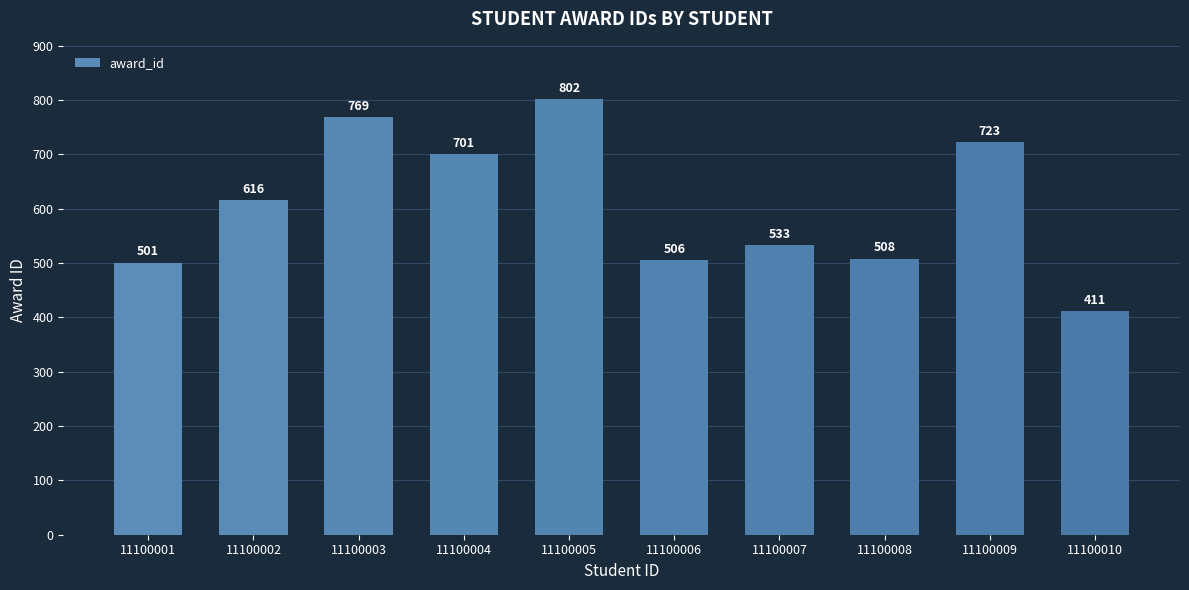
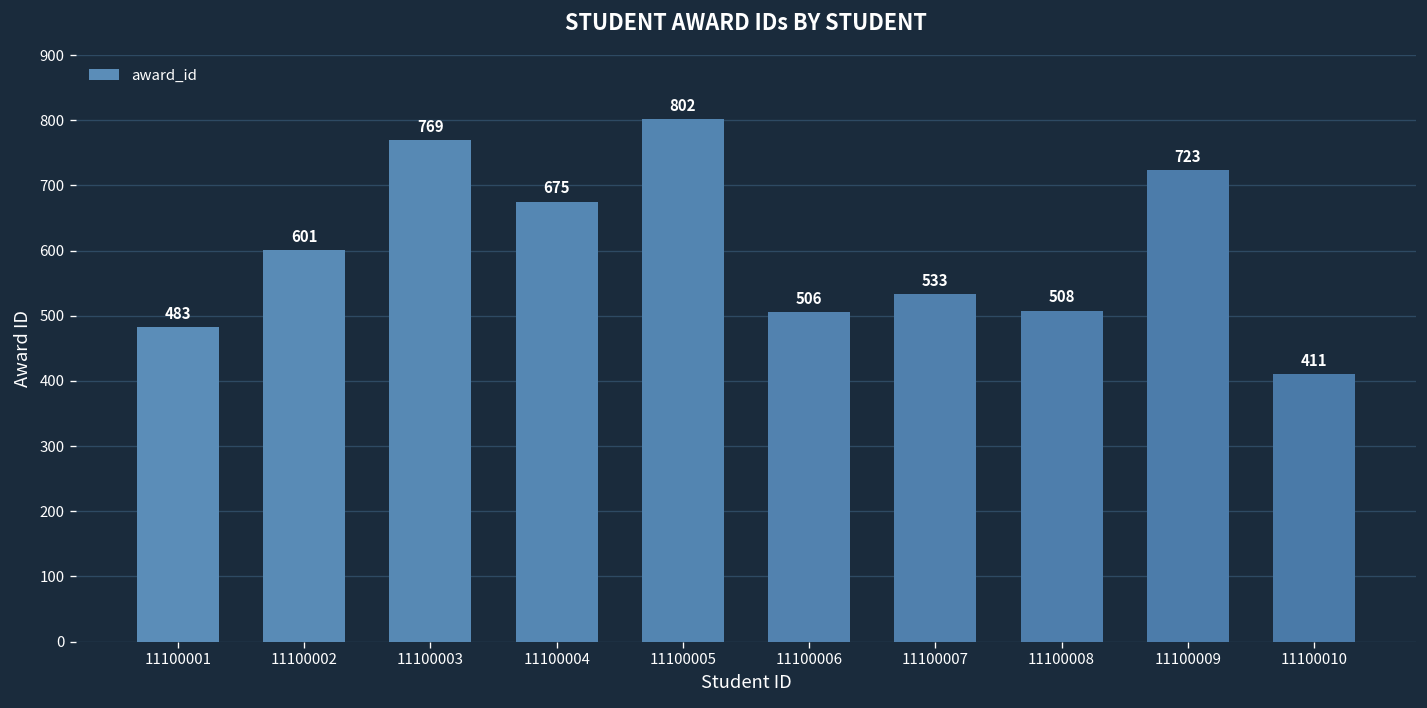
  {
-   "11100001": 501,
-   "11100002": 616,
+   "11100001": 483,
+   "11100002": 601,
    "11100003": 769,
-   "11100004": 701,
+   "11100004": 675,
    "11100005": 802,
    "11100006": 506,
    "11100007": 533,
    "11100008": 508,
    "11100009": 723,
    "11100010": 411
  }
